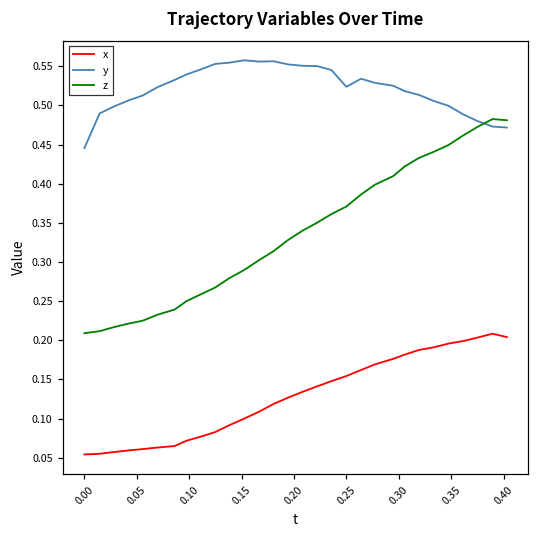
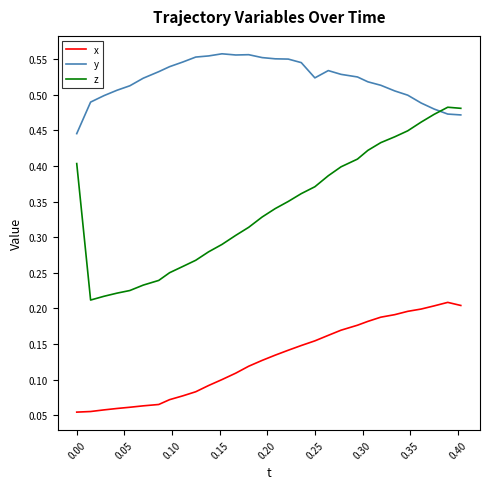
  {
    "x": {
      "0.00": 0.05,
      "0.25": 0.15
    },
    "y": {
      "0.00": 0.45,
      "0.25": 0.52
    },
    "z": {
-     "0.00": 0.21,
+     "0.00": 0.40,
      "0.25": 0.37
    }
  }
